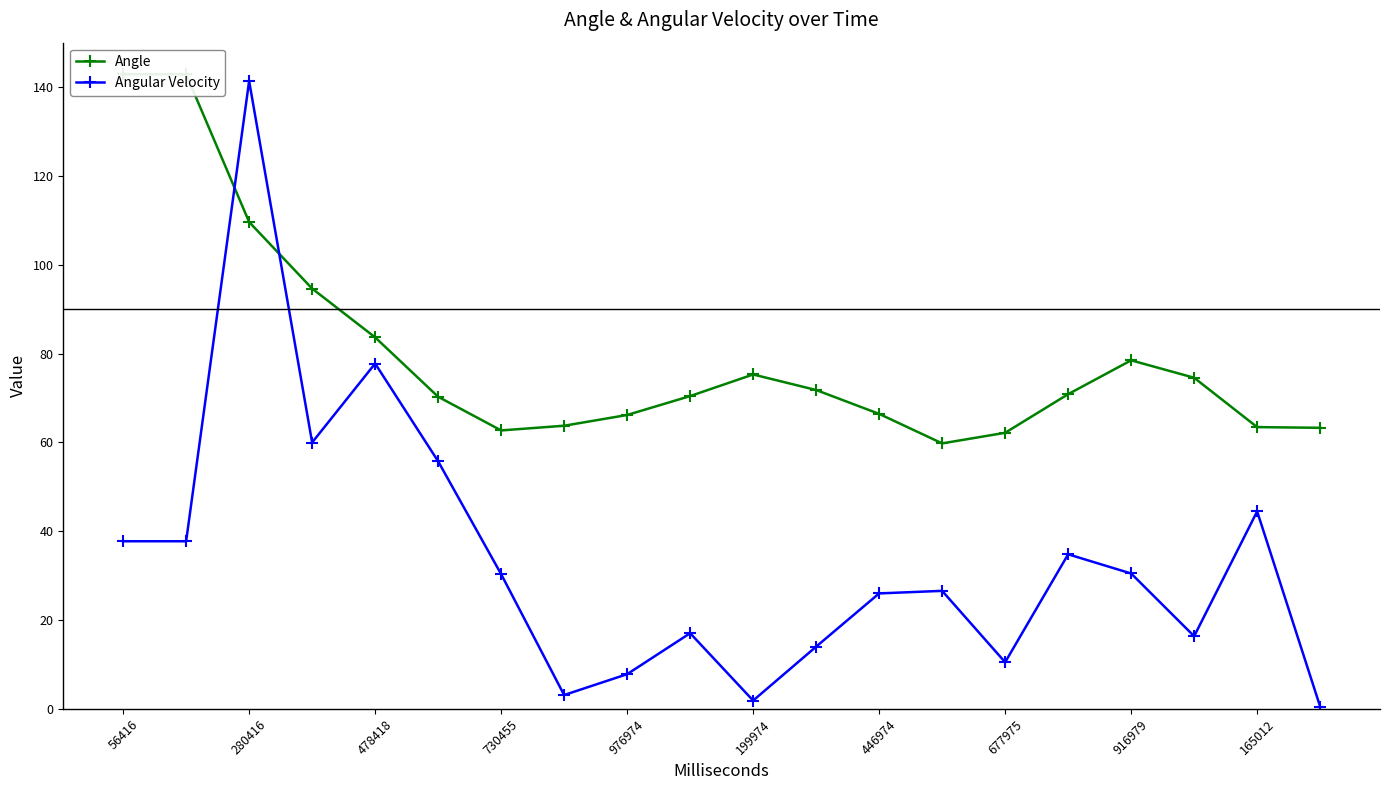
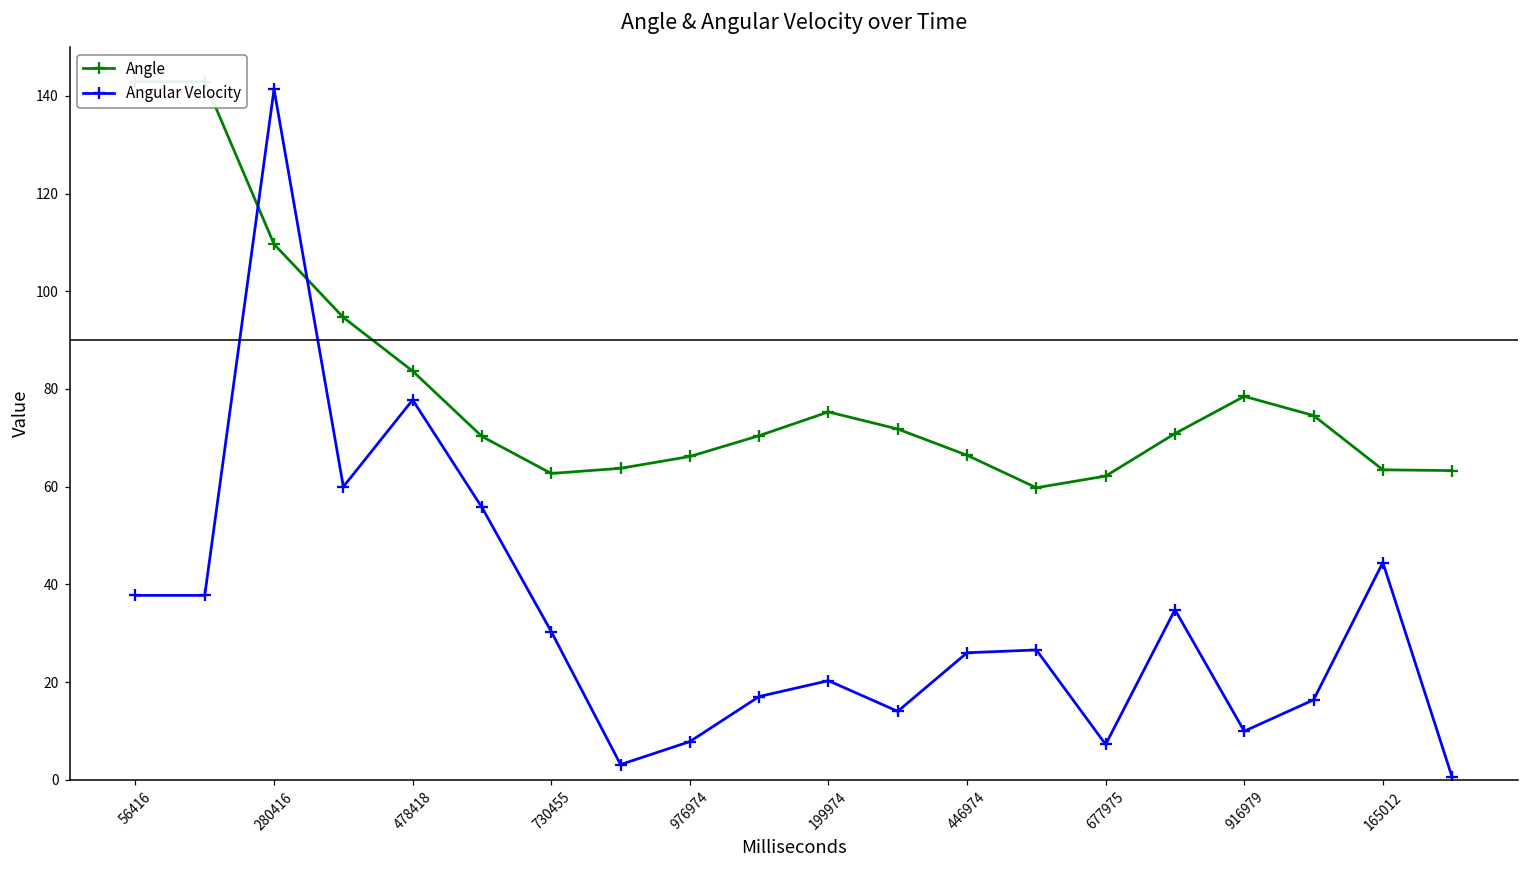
  {
    "Angle": {
      "280416": 110,
      "478418": 84,
      "730455": 63,
      "976974": 66,
      "199974": 75,
      "446974": 66,
      "677975": 62,
      "916979": 78,
      "165012": 63
    },
    "Angular Velocity": {
      "56416": 38,
      "280416": 141,
      "478418": 78,
      "730455": 30,
      "976974": 8,
-     "199974": 2,
+     "199974": 20,
      "446974": 26,
-     "677975": 10,
-     "916979": 30,
+     "677975": 7,
+     "916979": 10,
      "165012": 44
    }
  }
